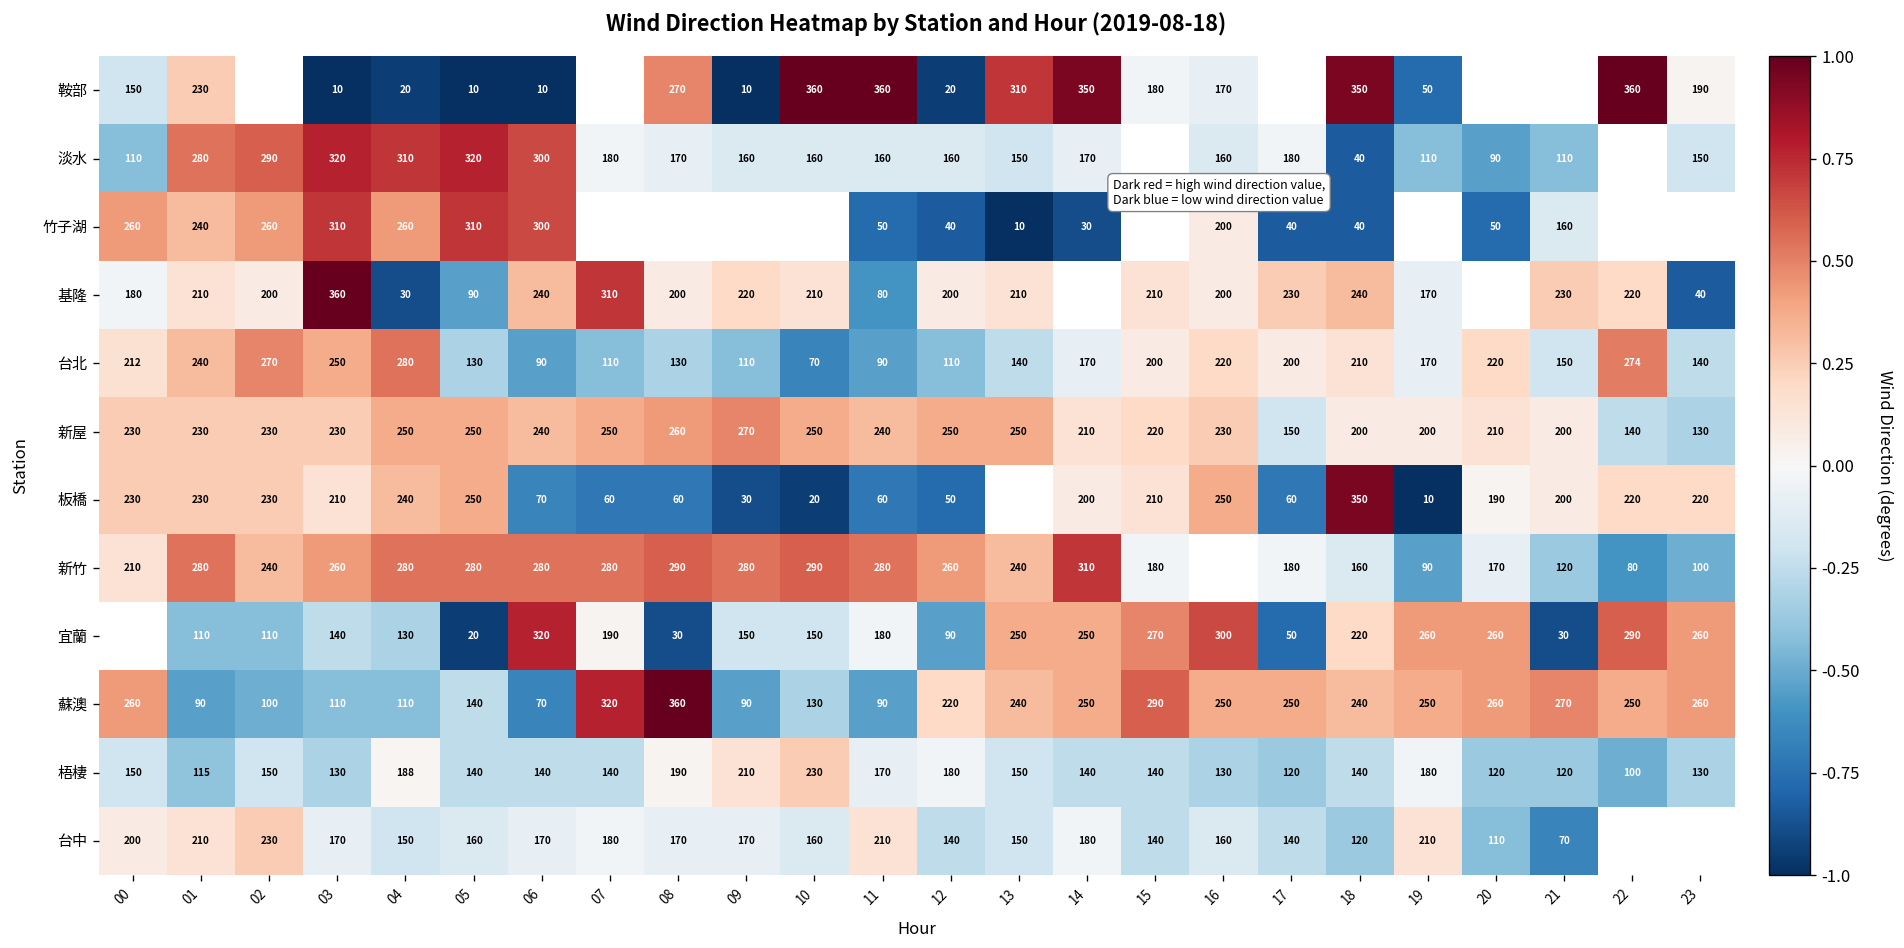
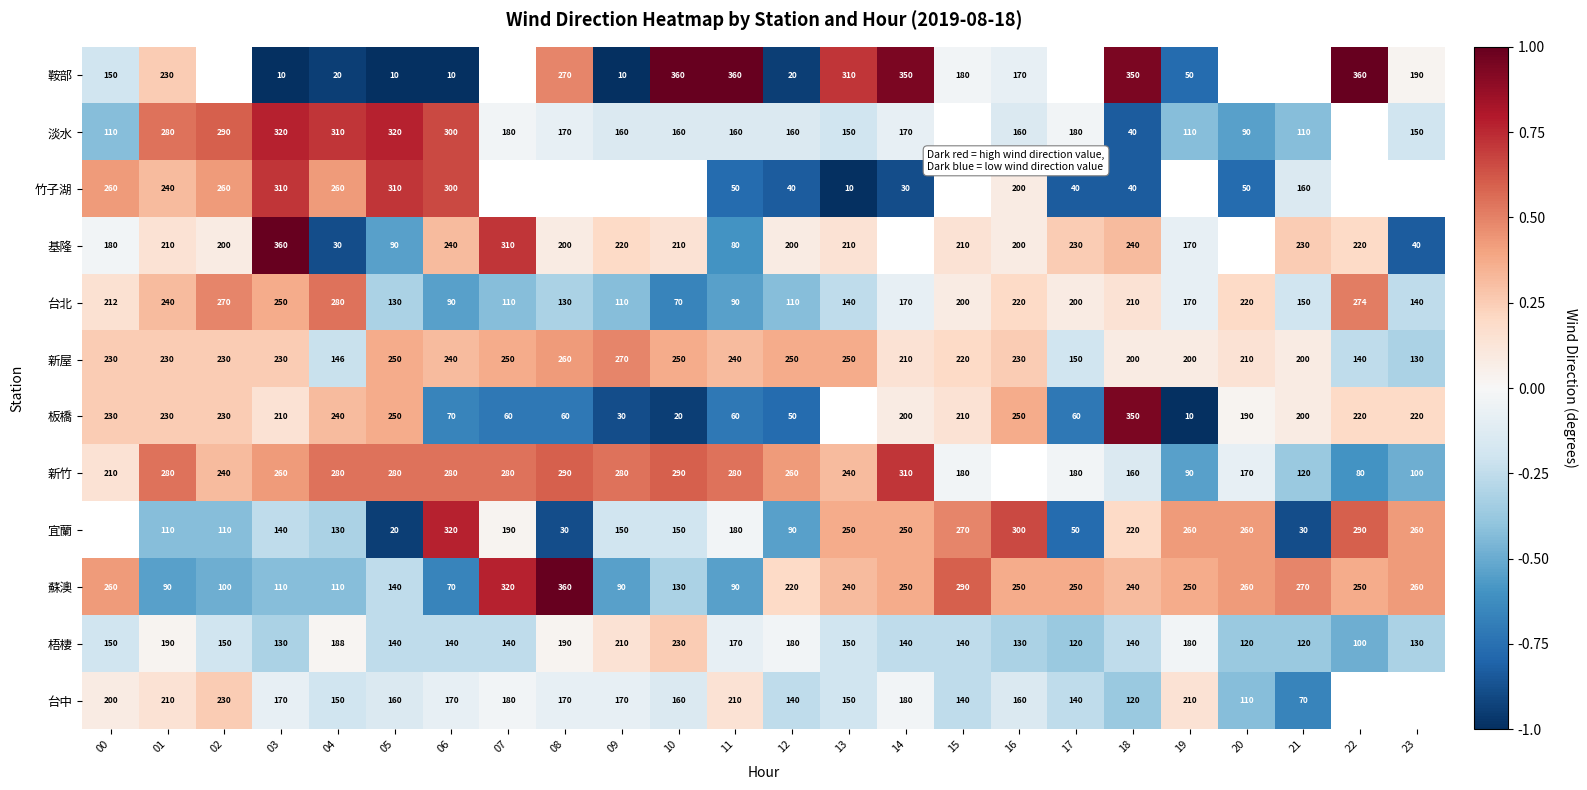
  {
    "新屋": {
      "00": 230,
      "01": 230,
      "02": 230,
      "03": 230,
-     "04": 250,
+     "04": 146,
      "05": 250,
      "06": 240,
      "07": 250,
      "08": 260,
      "09": 270,
      "10": 250,
      "11": 240,
      "12": 250,
      "13": 250,
      "14": 210,
      "15": 220,
      "16": 230,
      "17": 150,
      "18": 200,
      "19": 200,
      "20": 210,
      "21": 200,
      "22": 140,
      "23": 130
    },
    "梧棲": {
      "00": 150,
-     "01": 115,
+     "01": 190,
      "02": 150,
      "03": 130,
      "04": 188,
      "05": 140,
      "06": 140,
      "07": 140,
      "08": 190,
      "09": 210,
      "10": 230,
      "11": 170,
      "12": 180,
      "13": 150,
      "14": 140,
      "15": 140,
      "16": 130,
      "17": 120,
      "18": 140,
      "19": 180,
      "20": 120,
      "21": 120,
      "22": 100,
      "23": 130
    }
  }
